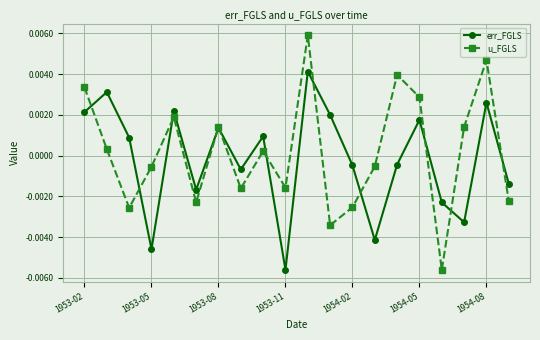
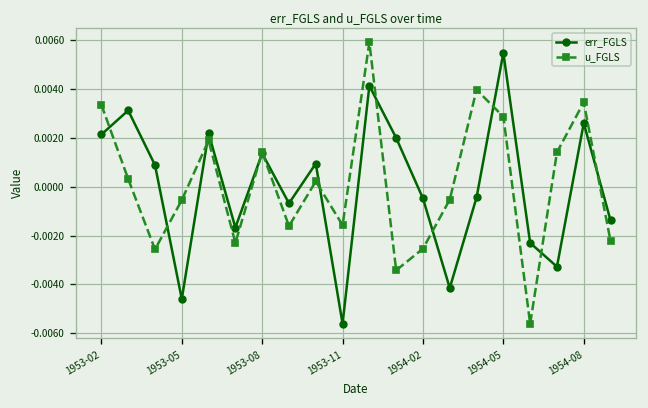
  {
    "err_FGLS": {
      "1953-02": 0.0021,
      "1953-05": -0.0046,
      "1953-11": -0.0056,
      "1954-02": -0.0005,
-     "1954-05": 0.0018,
+     "1954-05": 0.0055,
      "1954-08": 0.0026
    },
    "u_FGLS": {
      "1953-02": 0.0033,
      "1953-05": -0.0006,
      "1953-11": -0.0016,
      "1954-02": -0.0025,
      "1954-05": 0.0029,
-     "1954-08": 0.0047
+     "1954-08": 0.0034
    }
  }
